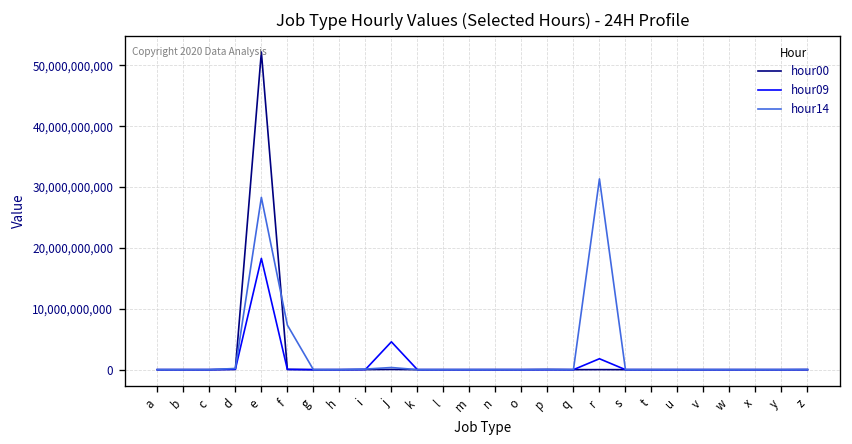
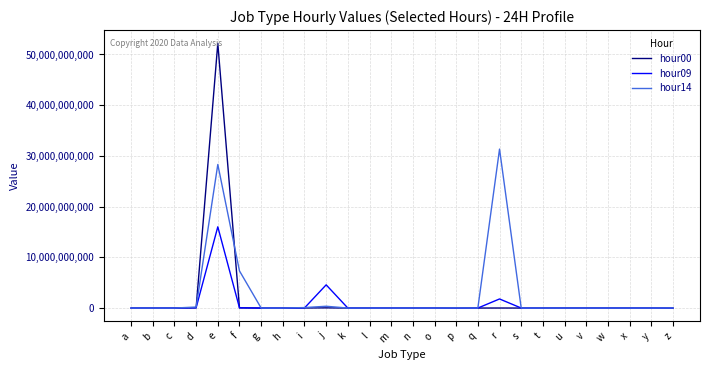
  {
    "hour00": {
      "r": "0"
    },
    "hour09": {
-     "e": "18,000,000,000",
+     "e": "16,000,000,000",
      "j": "5,000,000,000",
      "r": "2,000,000,000"
    },
    "hour14": {
      "e": "28,000,000,000",
      "f": "7,000,000,000",
      "r": "31,000,000,000"
    }
  }
